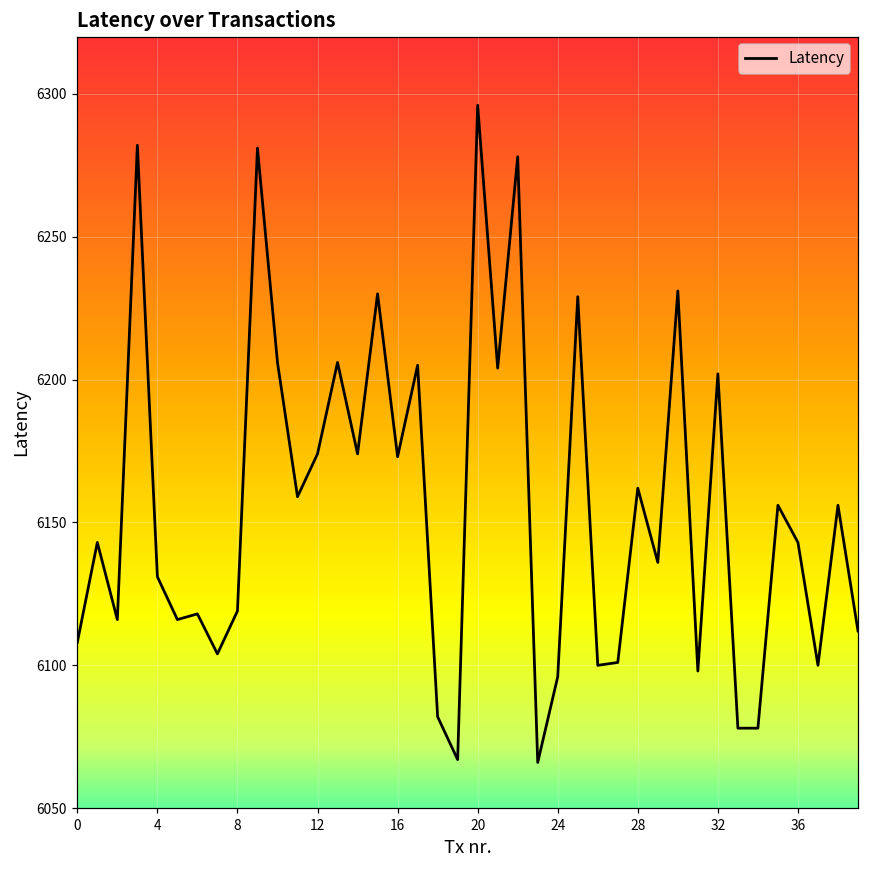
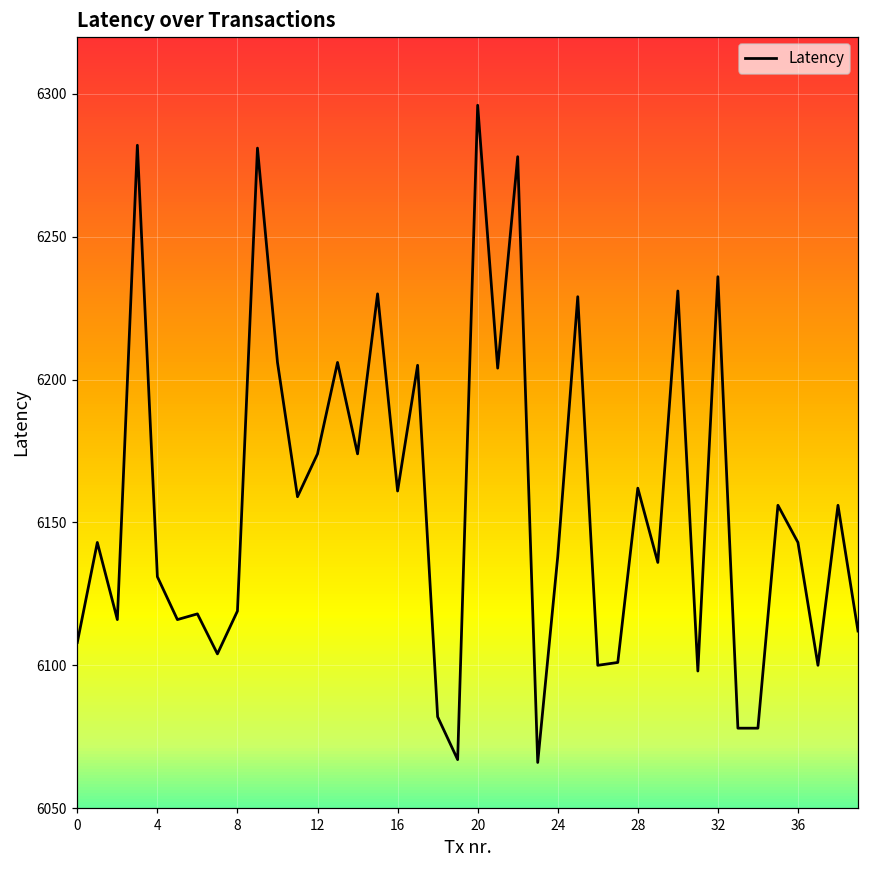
  {
    "0": 6108,
    "4": 6131,
    "8": 6119,
    "12": 6174,
-   "16": 6173,
+   "16": 6161,
    "20": 6296,
-   "24": 6096,
+   "24": 6138,
    "28": 6162,
-   "32": 6202,
+   "32": 6236,
    "36": 6143
  }
